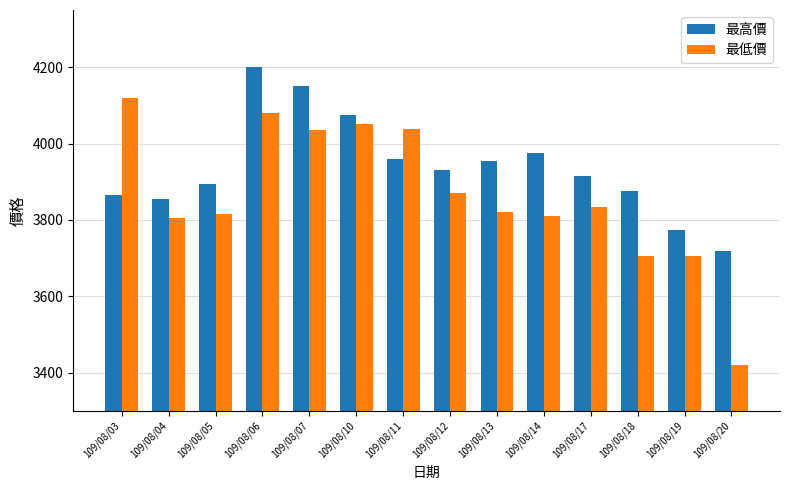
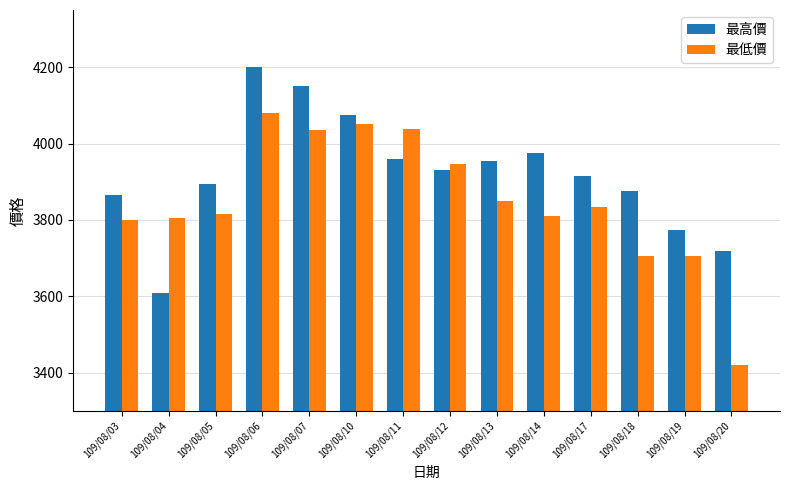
  {
    "最高價": {
      "109/08/03": 3870,
-     "109/08/04": 3860,
+     "109/08/04": 3610,
      "109/08/05": 3900,
      "109/08/06": 4200,
      "109/08/07": 4150,
      "109/08/10": 4080,
      "109/08/11": 3960,
      "109/08/12": 3930,
      "109/08/13": 3960,
      "109/08/14": 3980,
      "109/08/17": 3920,
      "109/08/18": 3880,
      "109/08/19": 3780,
      "109/08/20": 3720
    },
    "最低價": {
-     "109/08/03": 4120,
+     "109/08/03": 3800,
      "109/08/04": 3810,
      "109/08/05": 3820,
      "109/08/06": 4080,
      "109/08/07": 4040,
      "109/08/10": 4050,
      "109/08/11": 4040,
-     "109/08/12": 3870,
-     "109/08/13": 3820,
+     "109/08/12": 3950,
+     "109/08/13": 3850,
      "109/08/14": 3810,
      "109/08/17": 3840,
      "109/08/18": 3710,
      "109/08/19": 3710,
      "109/08/20": 3420
    }
  }
